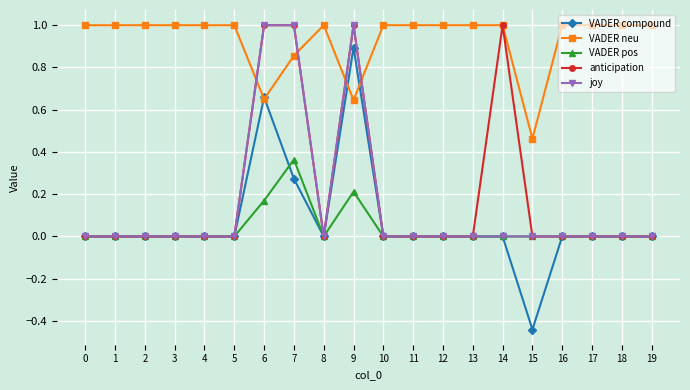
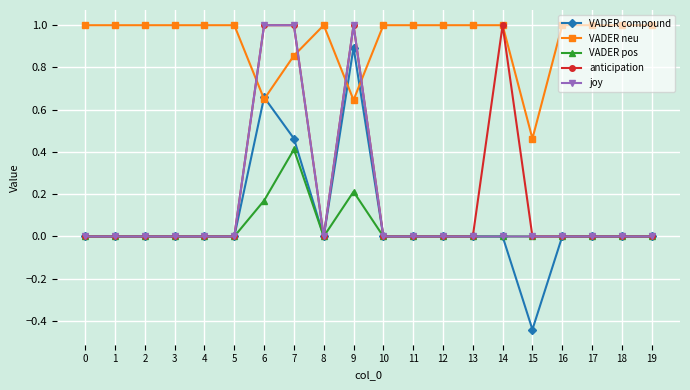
  {
    "VADER compound": {
-     "7": 0.27,
+     "7": 0.46,
      "9": 0.89,
      "15": -0.44
    },
    "VADER neu": {
      "0": 1.00,
      "1": 1.00,
      "2": 1.00,
      "3": 1.00,
      "4": 1.00,
      "5": 1.00,
      "7": 0.86,
      "8": 1.00,
      "9": 0.65,
      "10": 1.00,
      "11": 1.00,
      "12": 1.00,
      "13": 1.00,
      "15": 0.46
    },
    "VADER pos": {
      "6": 0.17,
-     "7": 0.36,
+     "7": 0.41,
      "9": 0.21
    }
  }
